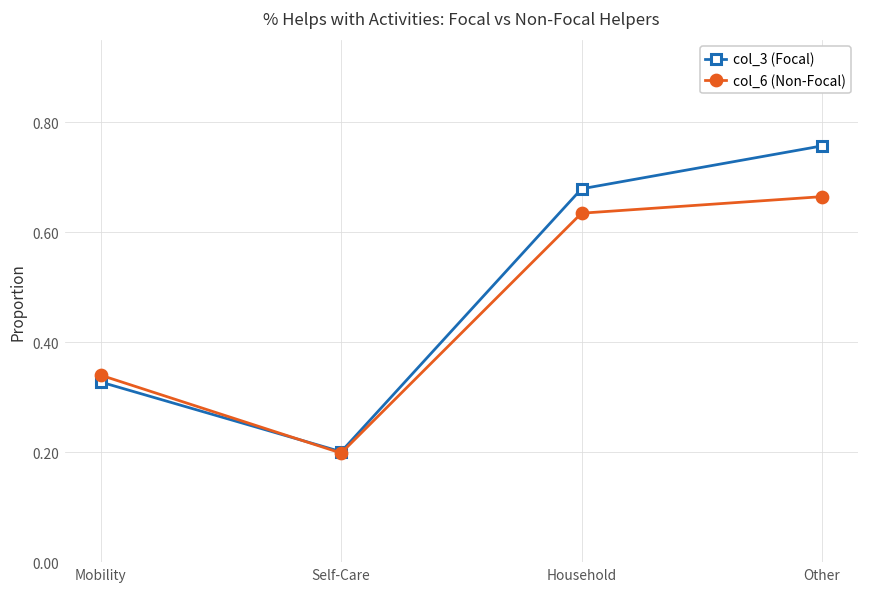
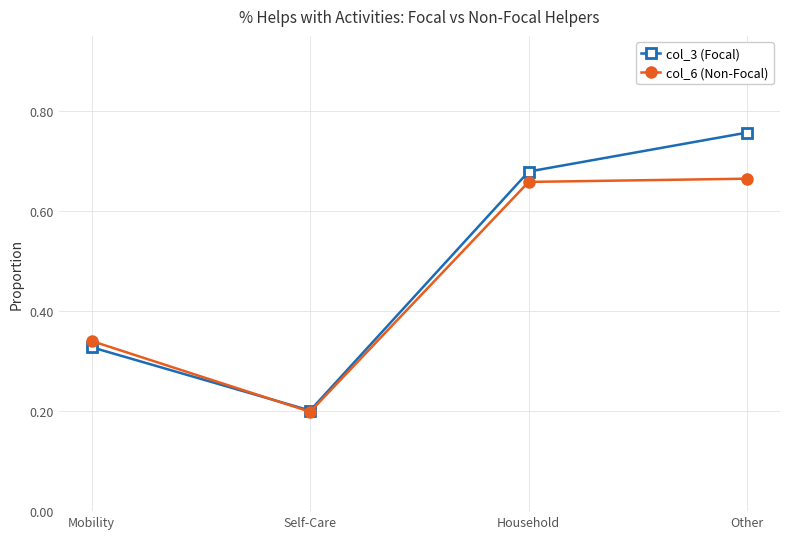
  {
    "col_3 (Focal)": {
      "Mobility": 0.33,
      "Household": 0.68,
      "Other": 0.76
    },
    "col_6 (Non-Focal)": {
      "Mobility": 0.34,
-     "Household": 0.63,
+     "Household": 0.66,
      "Other": 0.66
    }
  }
